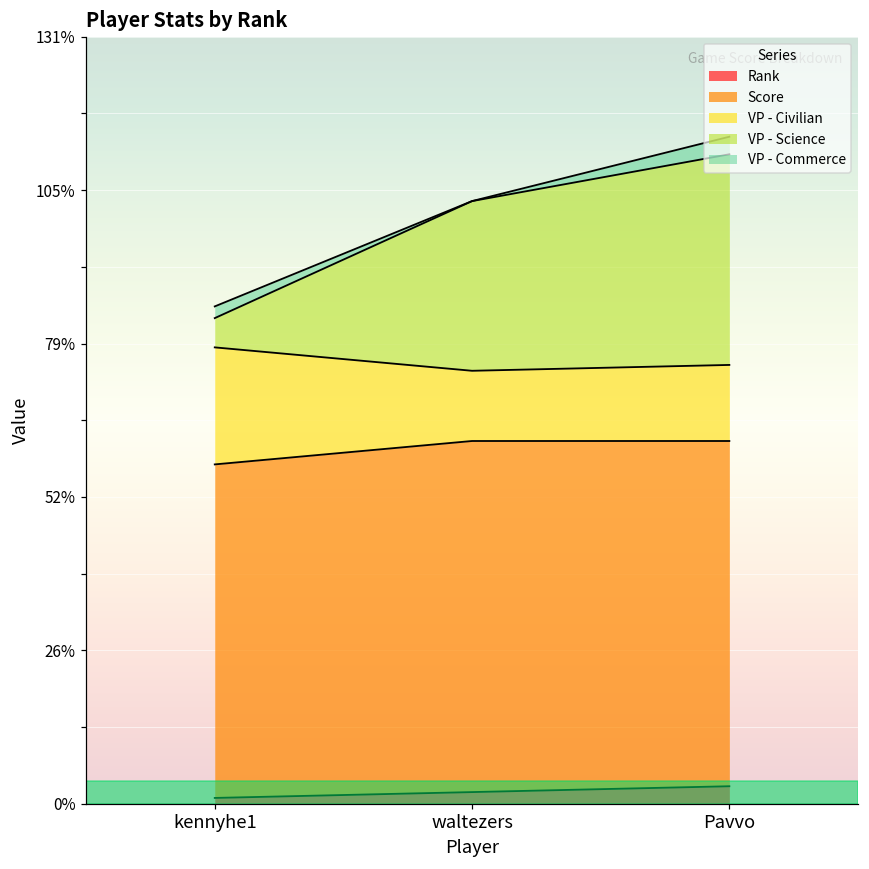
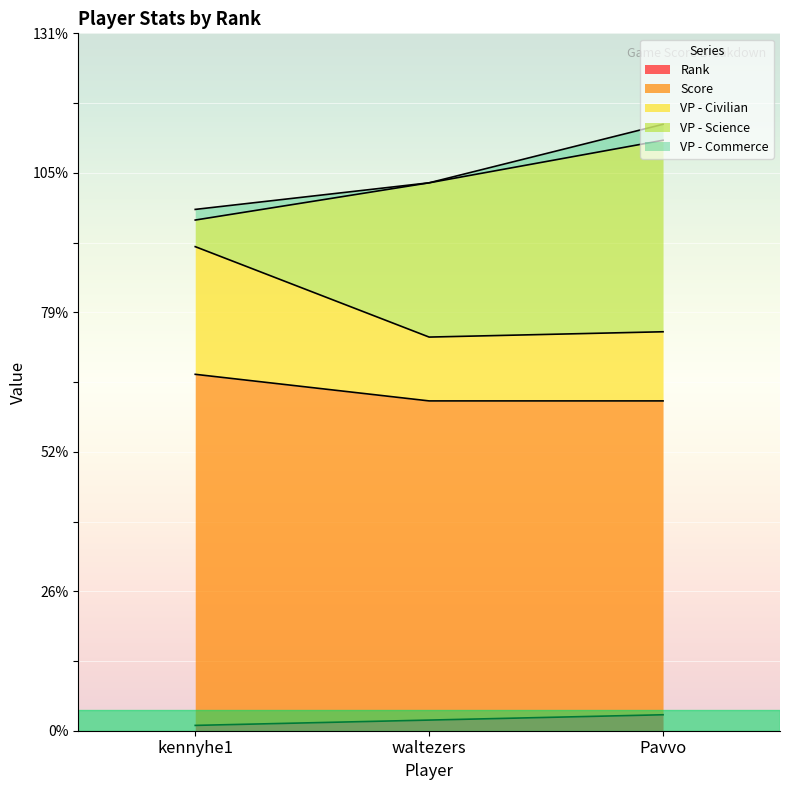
  {
    "Score": {
-     "kennyhe1": "57%",
+     "kennyhe1": "66%",
      "waltezers": "60%",
      "Pavvo": "59%"
    },
    "VP - Civilian": {
-     "kennyhe1": "20%",
+     "kennyhe1": "24%",
      "waltezers": "12%",
      "Pavvo": "13%"
    },
    "VP - Science": {
      "kennyhe1": "5%"
    },
    "VP - Commerce": {
      "kennyhe1": "2%"
    }
  }
